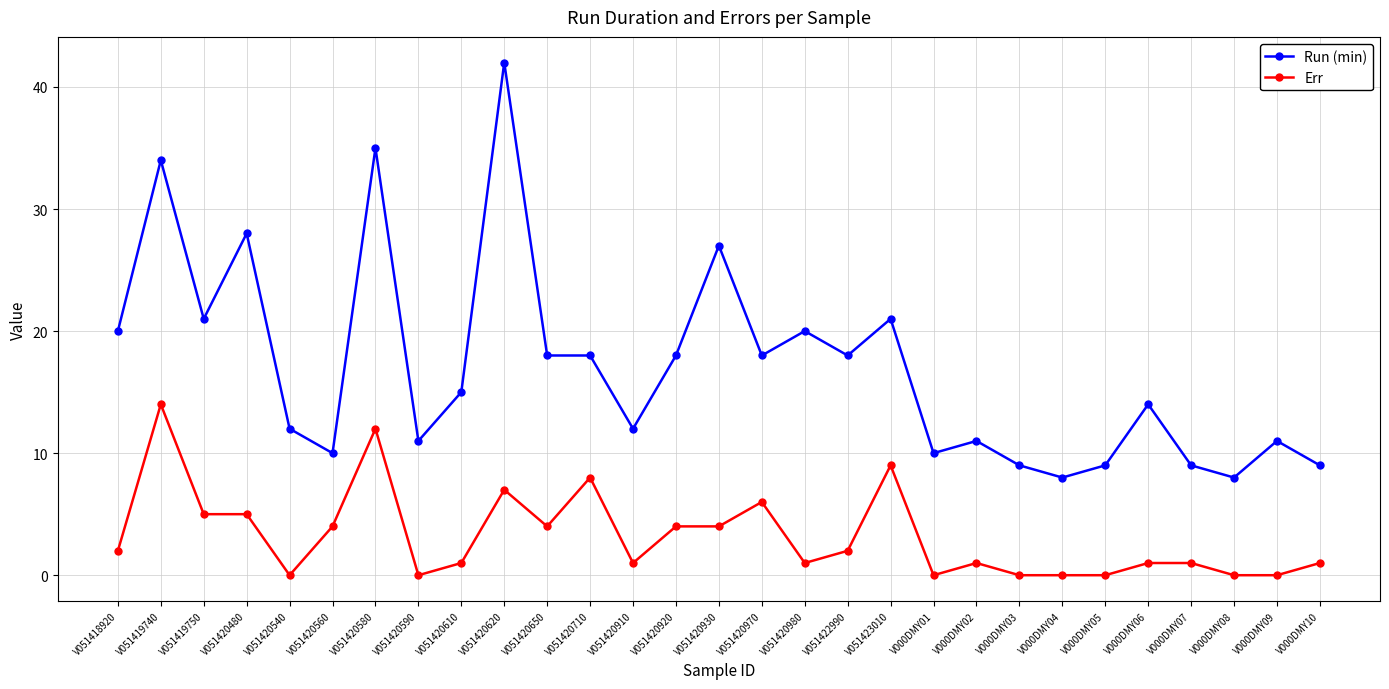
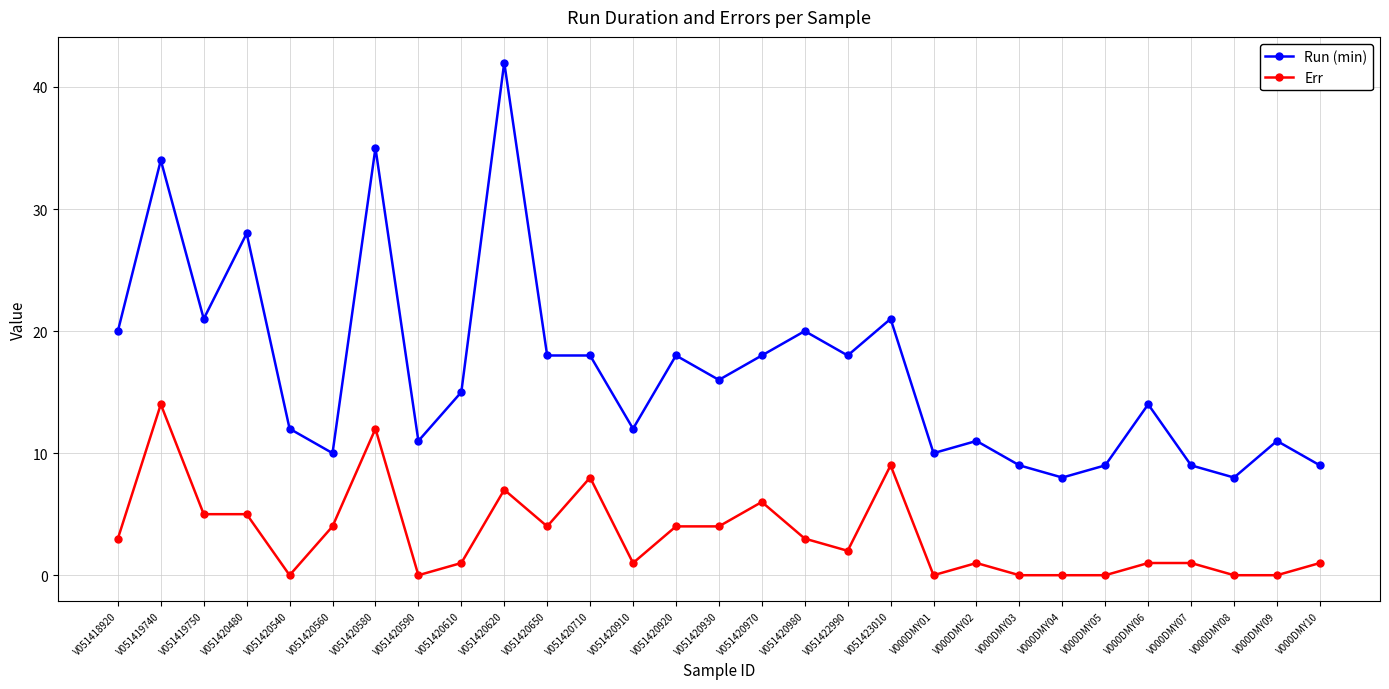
  {
    "Run (min)": {
      "V051418920": 20,
      "V051419740": 34,
      "V051419750": 21,
      "V051420480": 28,
      "V051420540": 12,
      "V051420560": 10,
      "V051420580": 35,
      "V051420590": 11,
      "V051420610": 15,
      "V051420620": 42,
      "V051420650": 18,
      "V051420710": 18,
      "V051420910": 12,
      "V051420920": 18,
-     "V051420930": 27,
+     "V051420930": 16,
      "V051420970": 18,
      "V051420980": 20,
      "V051422990": 18,
      "V051423010": 21,
      "V000DMY01": 10,
      "V000DMY02": 11,
      "V000DMY03": 9,
      "V000DMY04": 8,
      "V000DMY05": 9,
      "V000DMY06": 14,
      "V000DMY07": 9,
      "V000DMY08": 8,
      "V000DMY09": 11,
      "V000DMY10": 9
    },
    "Err": {
-     "V051418920": 2,
+     "V051418920": 3,
      "V051419740": 14,
      "V051419750": 5,
      "V051420480": 5,
      "V051420540": 0,
      "V051420560": 4,
      "V051420580": 12,
      "V051420590": 0,
      "V051420610": 1,
      "V051420620": 7,
      "V051420650": 4,
      "V051420710": 8,
      "V051420910": 1,
      "V051420920": 4,
      "V051420930": 4,
      "V051420970": 6,
-     "V051420980": 1,
+     "V051420980": 3,
      "V051422990": 2,
      "V051423010": 9,
      "V000DMY01": 0,
      "V000DMY02": 1,
      "V000DMY03": 0,
      "V000DMY04": 0,
      "V000DMY05": 0,
      "V000DMY06": 1,
      "V000DMY07": 1,
      "V000DMY08": 0,
      "V000DMY09": 0,
      "V000DMY10": 1
    }
  }
